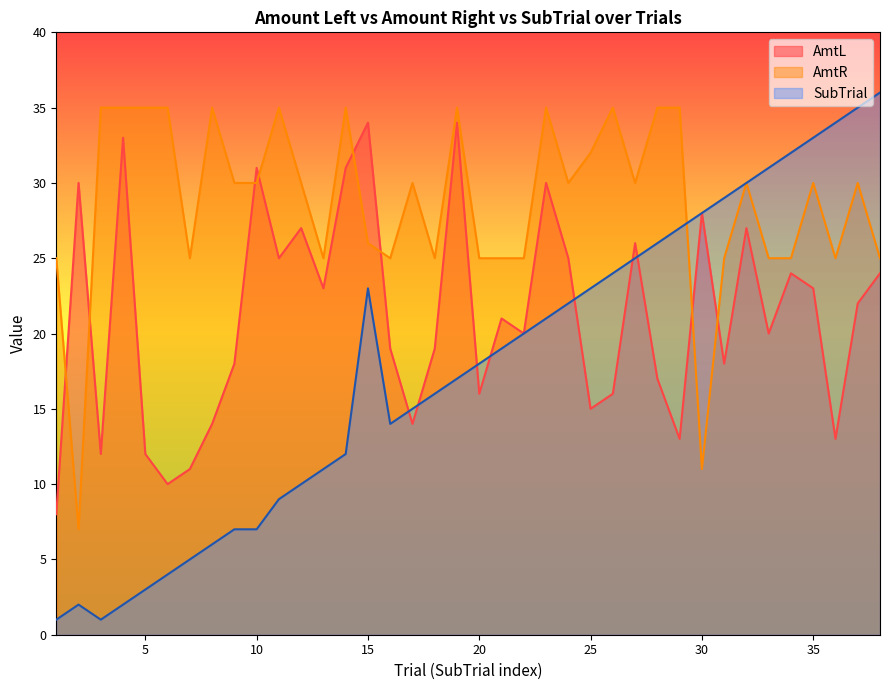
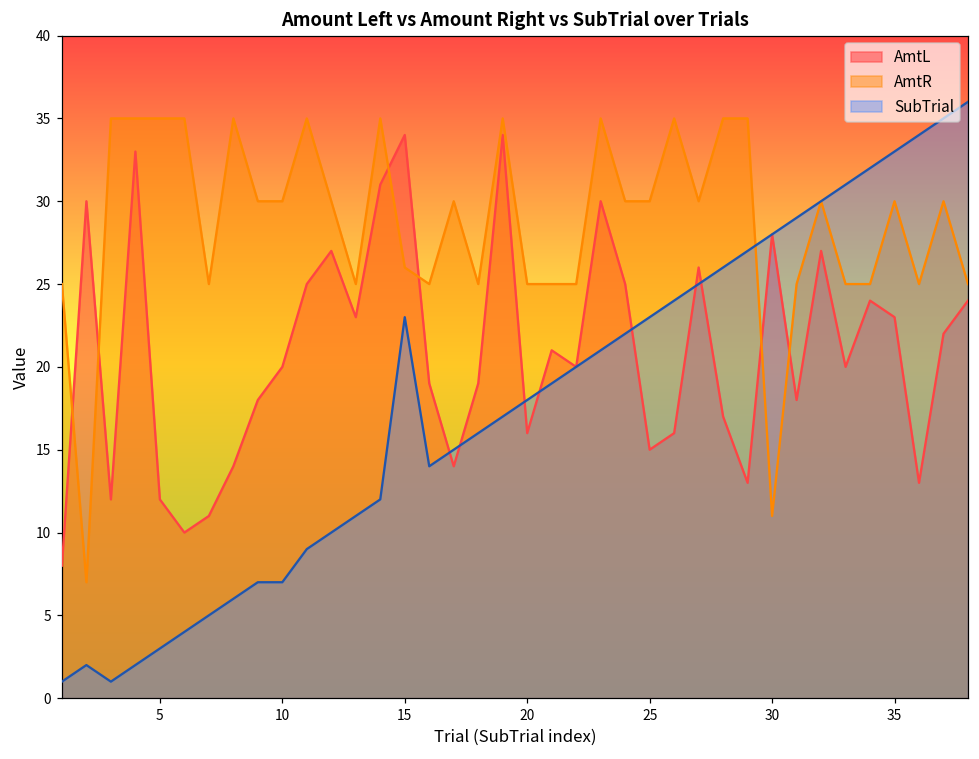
  {
    "AmtL": {
      "5": 12,
-     "10": 31,
+     "10": 20,
      "15": 34,
      "20": 16,
      "25": 15,
      "35": 23
    },
    "AmtR": {
      "5": 35,
      "10": 30,
      "15": 26,
      "20": 25,
-     "25": 32,
+     "25": 30,
      "30": 11,
      "35": 30
    },
    "SubTrial": {
      "5": 3,
      "10": 7,
      "15": 23,
      "20": 18,
      "25": 23,
      "35": 33
    }
  }
